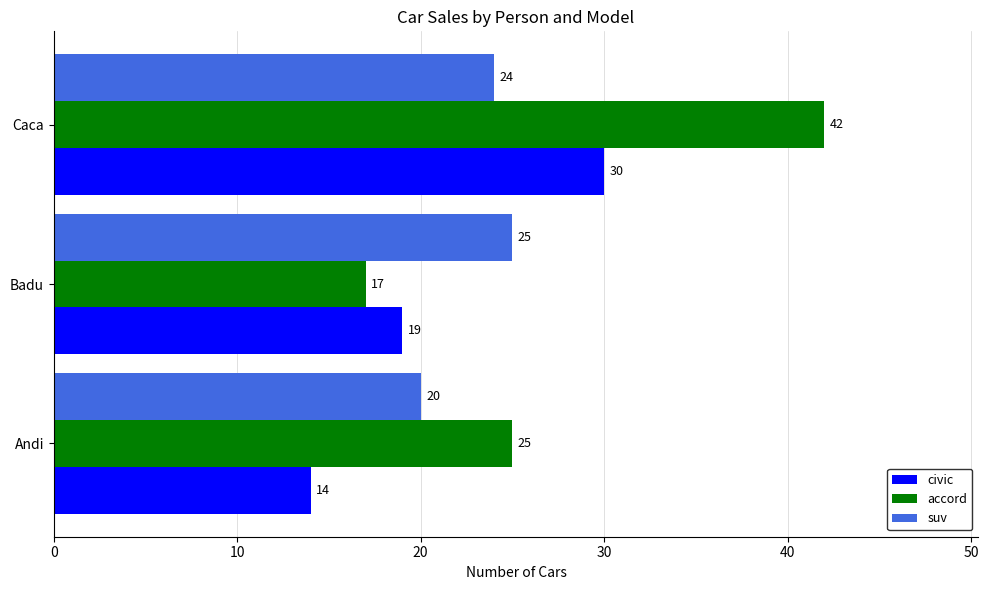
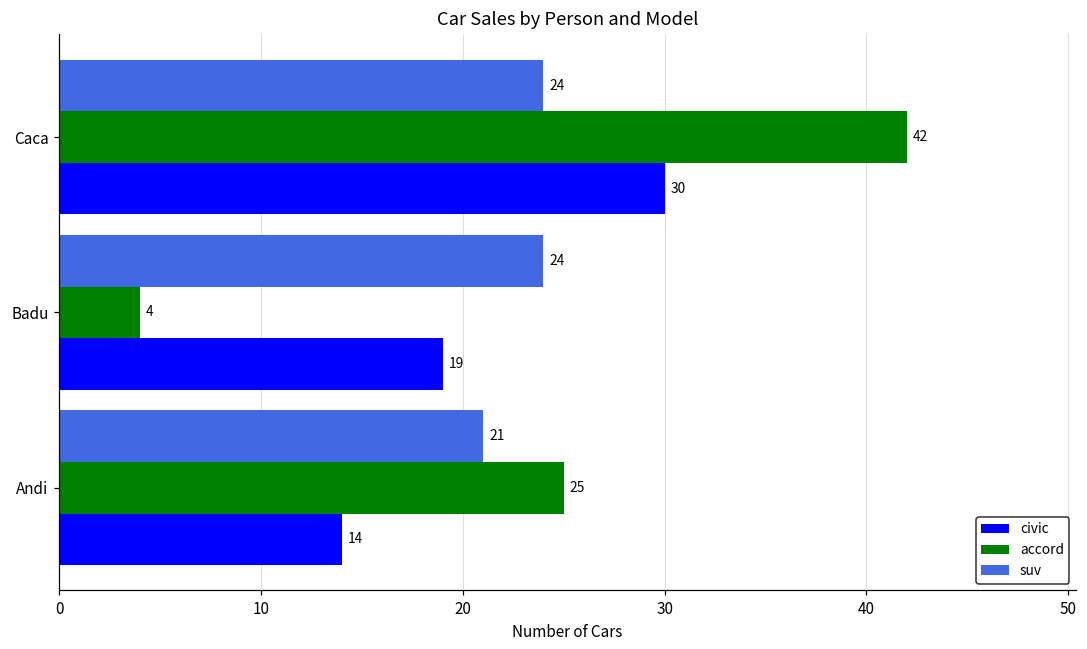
  {
    "civic": {
      "Caca": 30,
      "Badu": 19,
      "Andi": 14
    },
    "accord": {
      "Caca": 42,
-     "Badu": 17,
+     "Badu": 4,
      "Andi": 25
    },
    "suv": {
      "Caca": 24,
-     "Badu": 25,
-     "Andi": 20
+     "Badu": 24,
+     "Andi": 21
    }
  }
